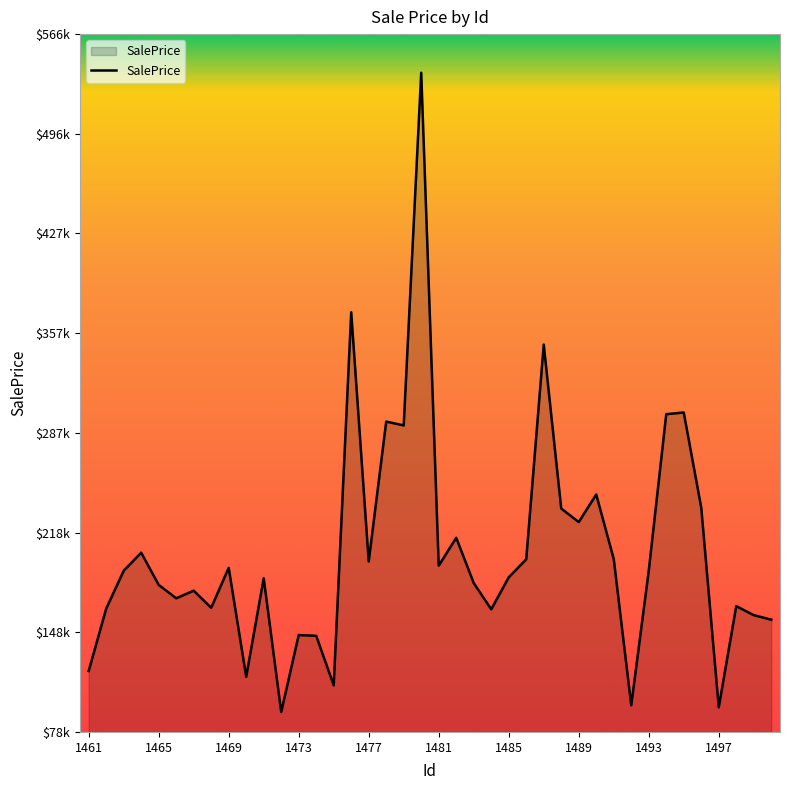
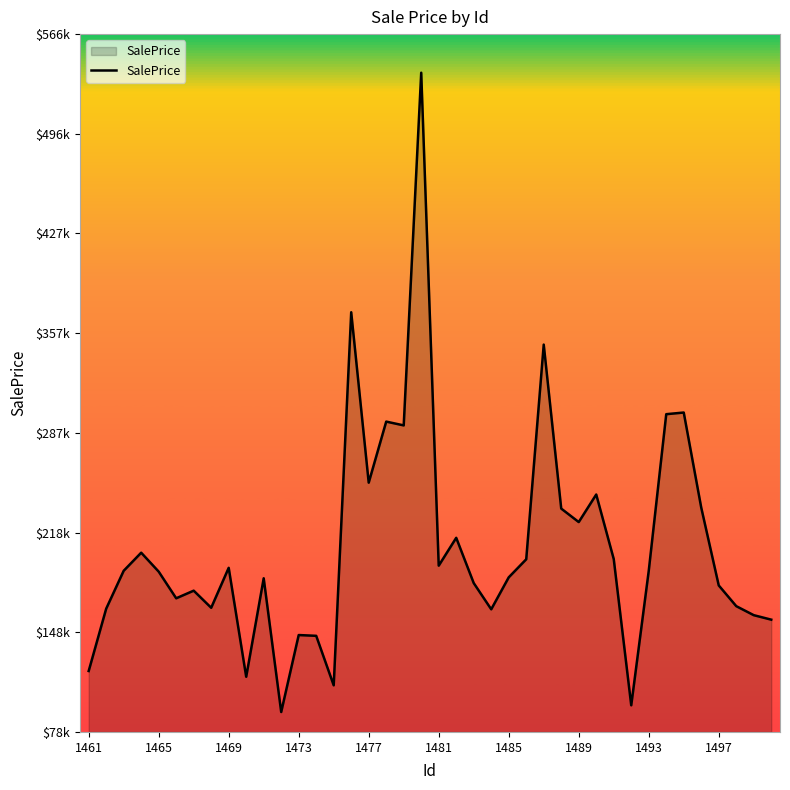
  {
    "1461": "$122000",
-   "1465": "$182000",
+   "1465": "$191000",
    "1469": "$194000",
    "1473": "$147000",
-   "1477": "$198000",
+   "1477": "$253000",
    "1481": "$195000",
    "1485": "$187000",
    "1489": "$226000",
    "1493": "$191000",
-   "1497": "$96000"
+   "1497": "$181000"
  }
